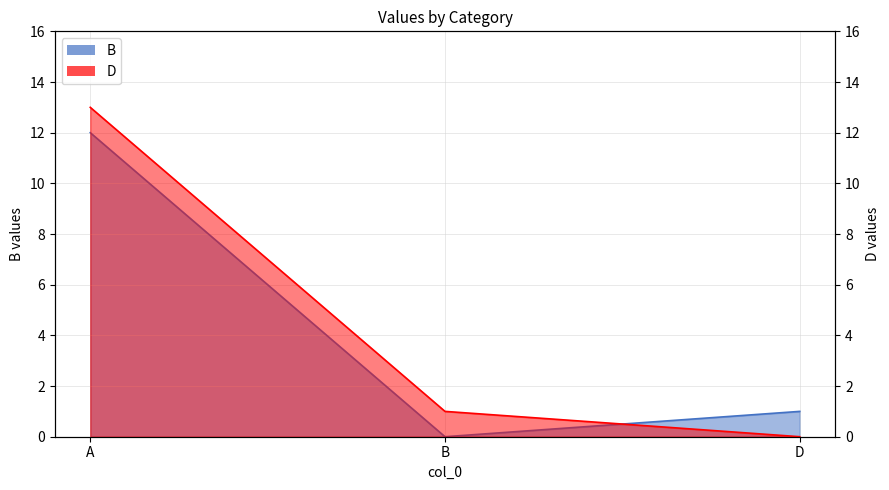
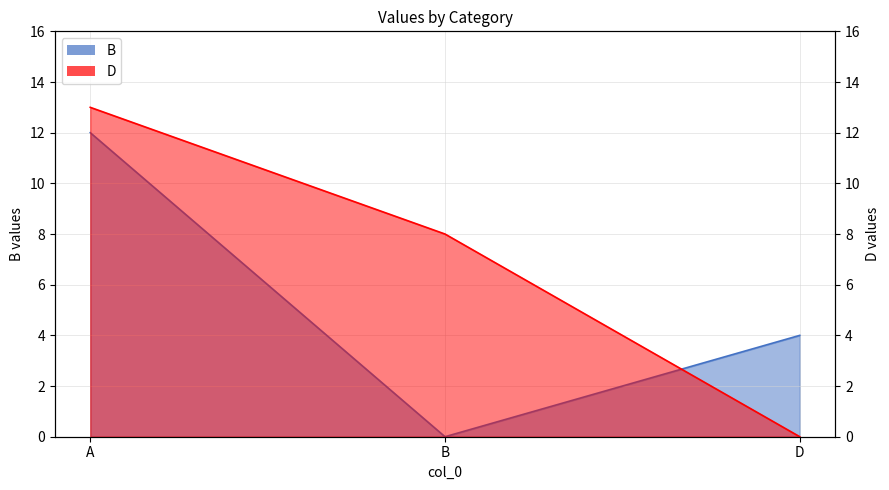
  {
    "B": {
      "A": 12,
      "B": 0,
-     "D": 1
+     "D": 4
    },
    "D": {
      "A": 13,
-     "B": 1,
+     "B": 8,
      "D": 0
    }
  }
